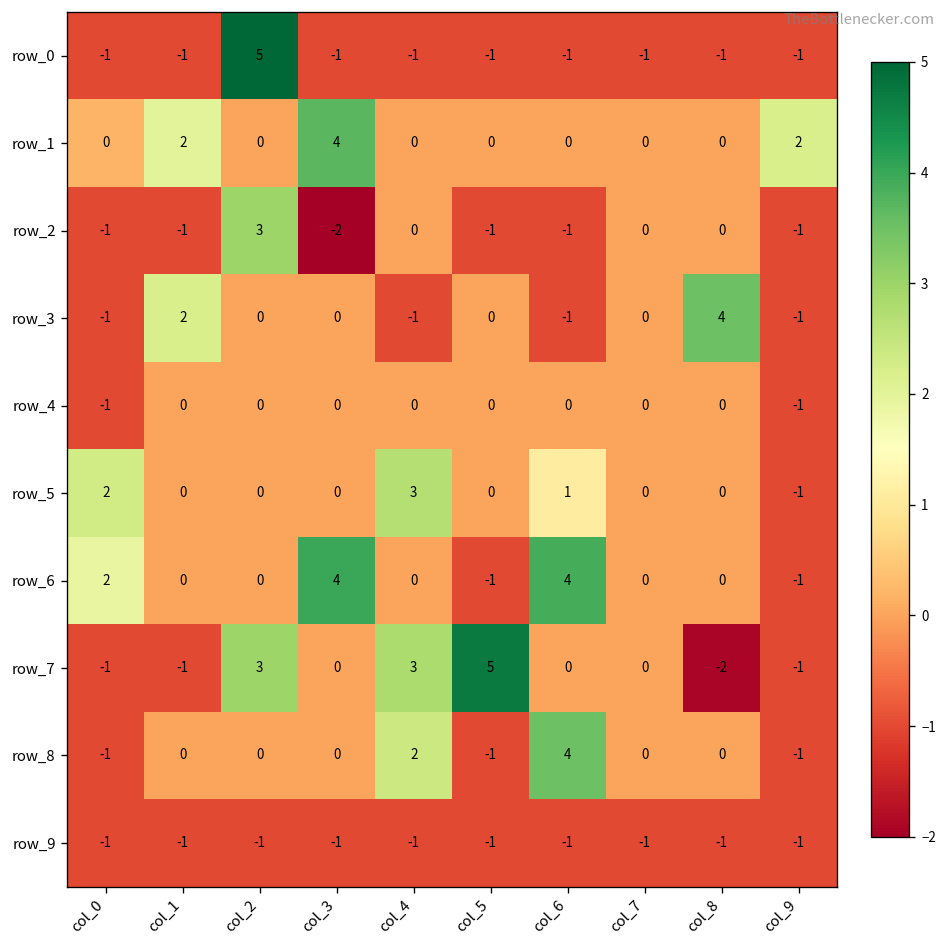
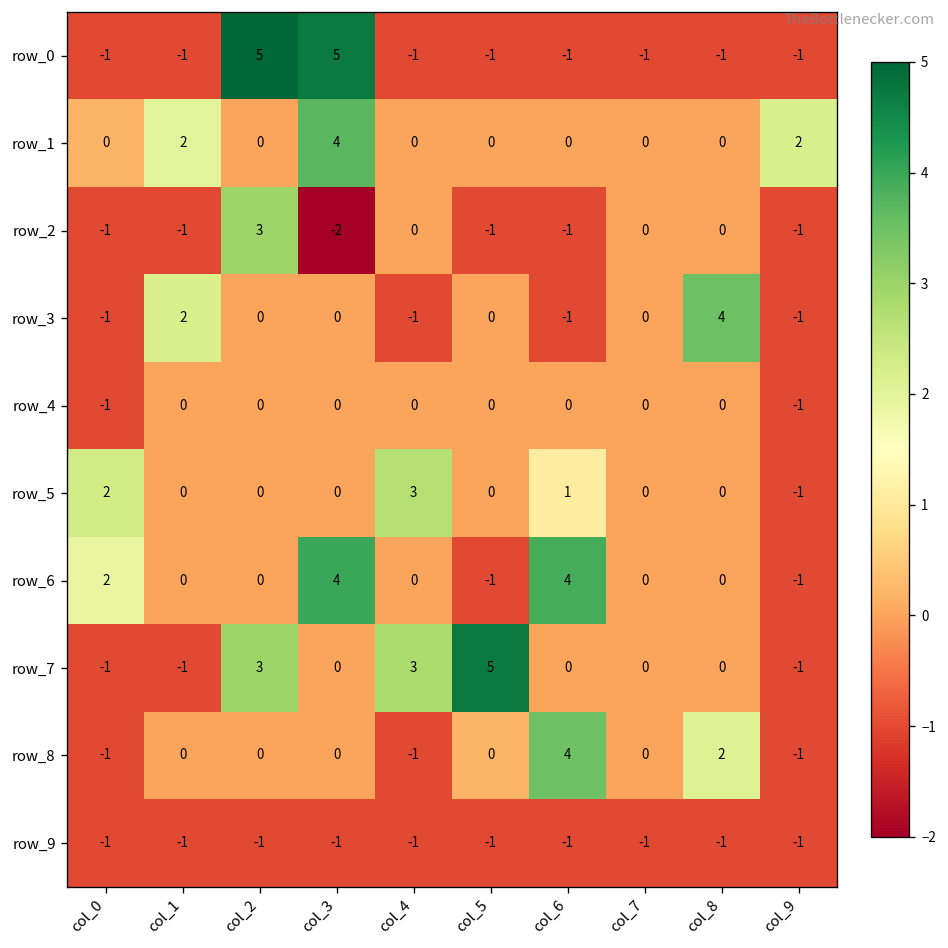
  {
    "row_0": {
      "col_0": -1,
      "col_1": -1,
      "col_2": 5,
-     "col_3": -1,
+     "col_3": 5,
      "col_4": -1,
      "col_5": -1,
      "col_6": -1,
      "col_7": -1,
      "col_8": -1,
      "col_9": -1
    },
    "row_1": {
      "col_0": 0,
      "col_1": 2,
      "col_2": 0,
      "col_3": 4,
      "col_4": 0,
      "col_5": 0,
      "col_6": 0,
      "col_7": 0,
      "col_8": 0,
      "col_9": 2
    },
    "row_2": {
      "col_0": -1,
      "col_1": -1,
      "col_2": 3,
      "col_3": -2,
      "col_4": 0,
      "col_5": -1,
      "col_6": -1,
      "col_7": 0,
      "col_8": 0,
      "col_9": -1
    },
    "row_3": {
      "col_0": -1,
      "col_1": 2,
      "col_2": 0,
      "col_3": 0,
      "col_4": -1,
      "col_5": 0,
      "col_6": -1,
      "col_7": 0,
      "col_8": 4,
      "col_9": -1
    },
    "row_4": {
      "col_0": -1,
      "col_1": 0,
      "col_2": 0,
      "col_3": 0,
      "col_4": 0,
      "col_5": 0,
      "col_6": 0,
      "col_7": 0,
      "col_8": 0,
      "col_9": -1
    },
    "row_5": {
      "col_0": 2,
      "col_1": 0,
      "col_2": 0,
      "col_3": 0,
      "col_4": 3,
      "col_5": 0,
      "col_6": 1,
      "col_7": 0,
      "col_8": 0,
      "col_9": -1
    },
    "row_6": {
      "col_0": 2,
      "col_1": 0,
      "col_2": 0,
      "col_3": 4,
      "col_4": 0,
      "col_5": -1,
      "col_6": 4,
      "col_7": 0,
      "col_8": 0,
      "col_9": -1
    },
    "row_7": {
      "col_0": -1,
      "col_1": -1,
      "col_2": 3,
      "col_3": 0,
      "col_4": 3,
      "col_5": 5,
      "col_6": 0,
      "col_7": 0,
-     "col_8": -2,
+     "col_8": 0,
      "col_9": -1
    },
    "row_8": {
      "col_0": -1,
      "col_1": 0,
      "col_2": 0,
      "col_3": 0,
-     "col_4": 2,
-     "col_5": -1,
+     "col_4": -1,
+     "col_5": 0,
      "col_6": 4,
      "col_7": 0,
-     "col_8": 0,
+     "col_8": 2,
      "col_9": -1
    },
    "row_9": {
      "col_0": -1,
      "col_1": -1,
      "col_2": -1,
      "col_3": -1,
      "col_4": -1,
      "col_5": -1,
      "col_6": -1,
      "col_7": -1,
      "col_8": -1,
      "col_9": -1
    }
  }
